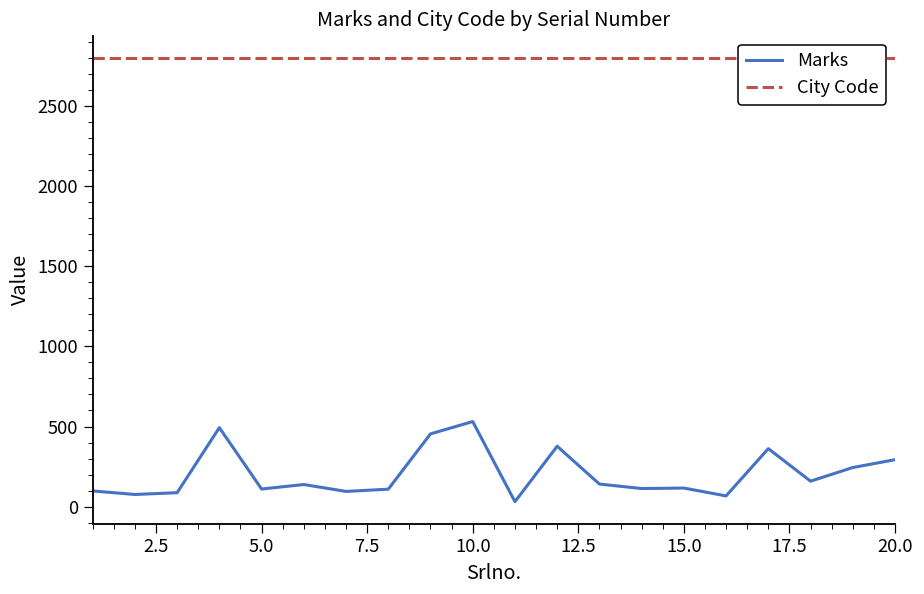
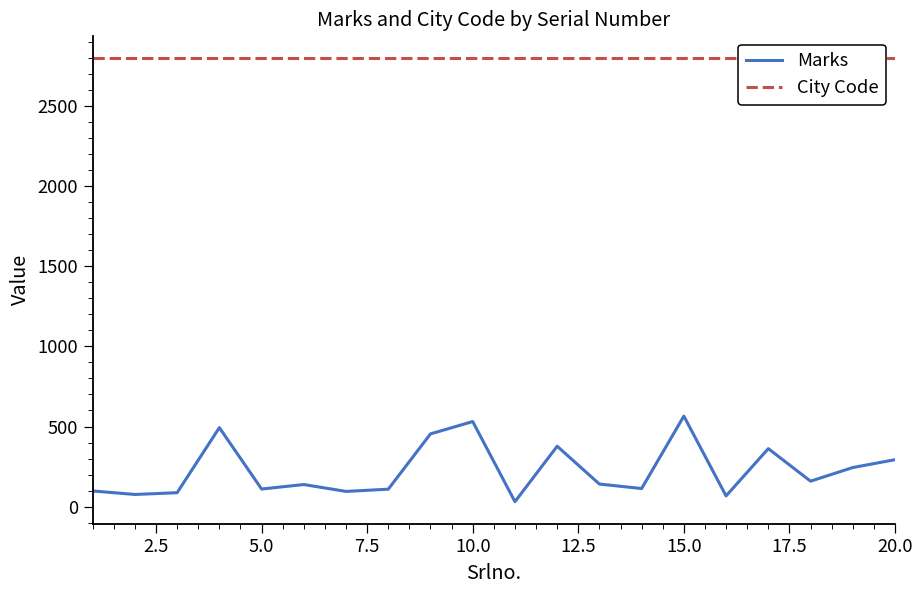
  {
    "Marks": {
      "5.0": 110,
      "10.0": 530,
-     "15.0": 120,
+     "15.0": 570,
      "20.0": 290
    },
    "City Code": {
      "5.0": 2800,
      "10.0": 2800,
      "15.0": 2800,
      "20.0": 2800
    }
  }
